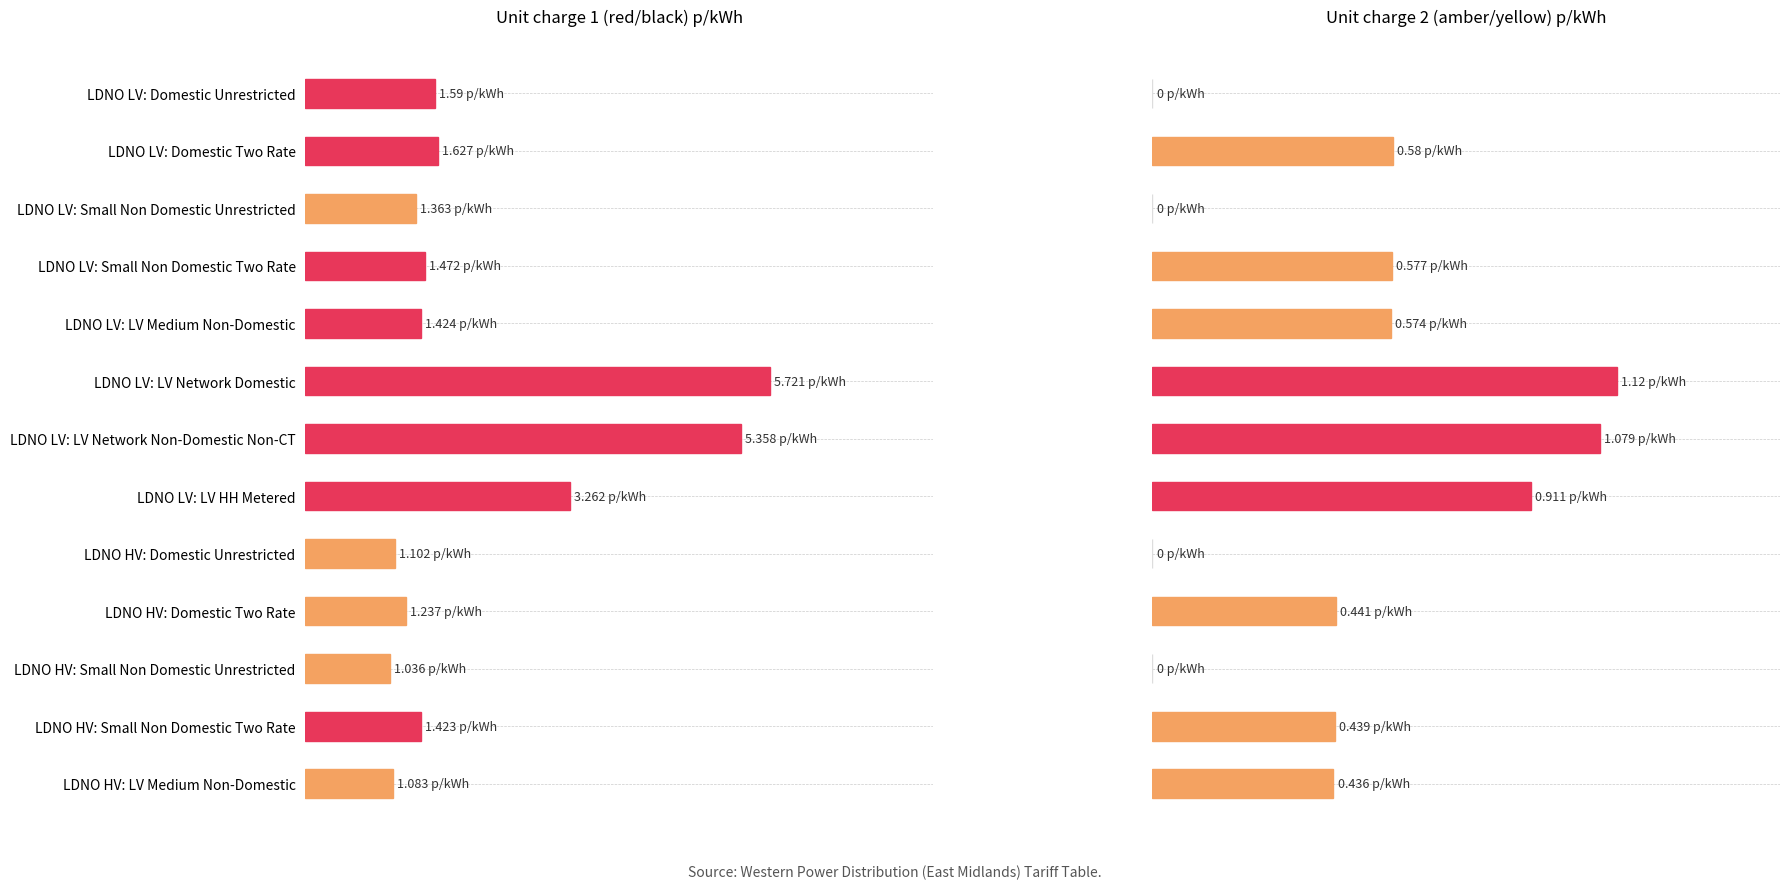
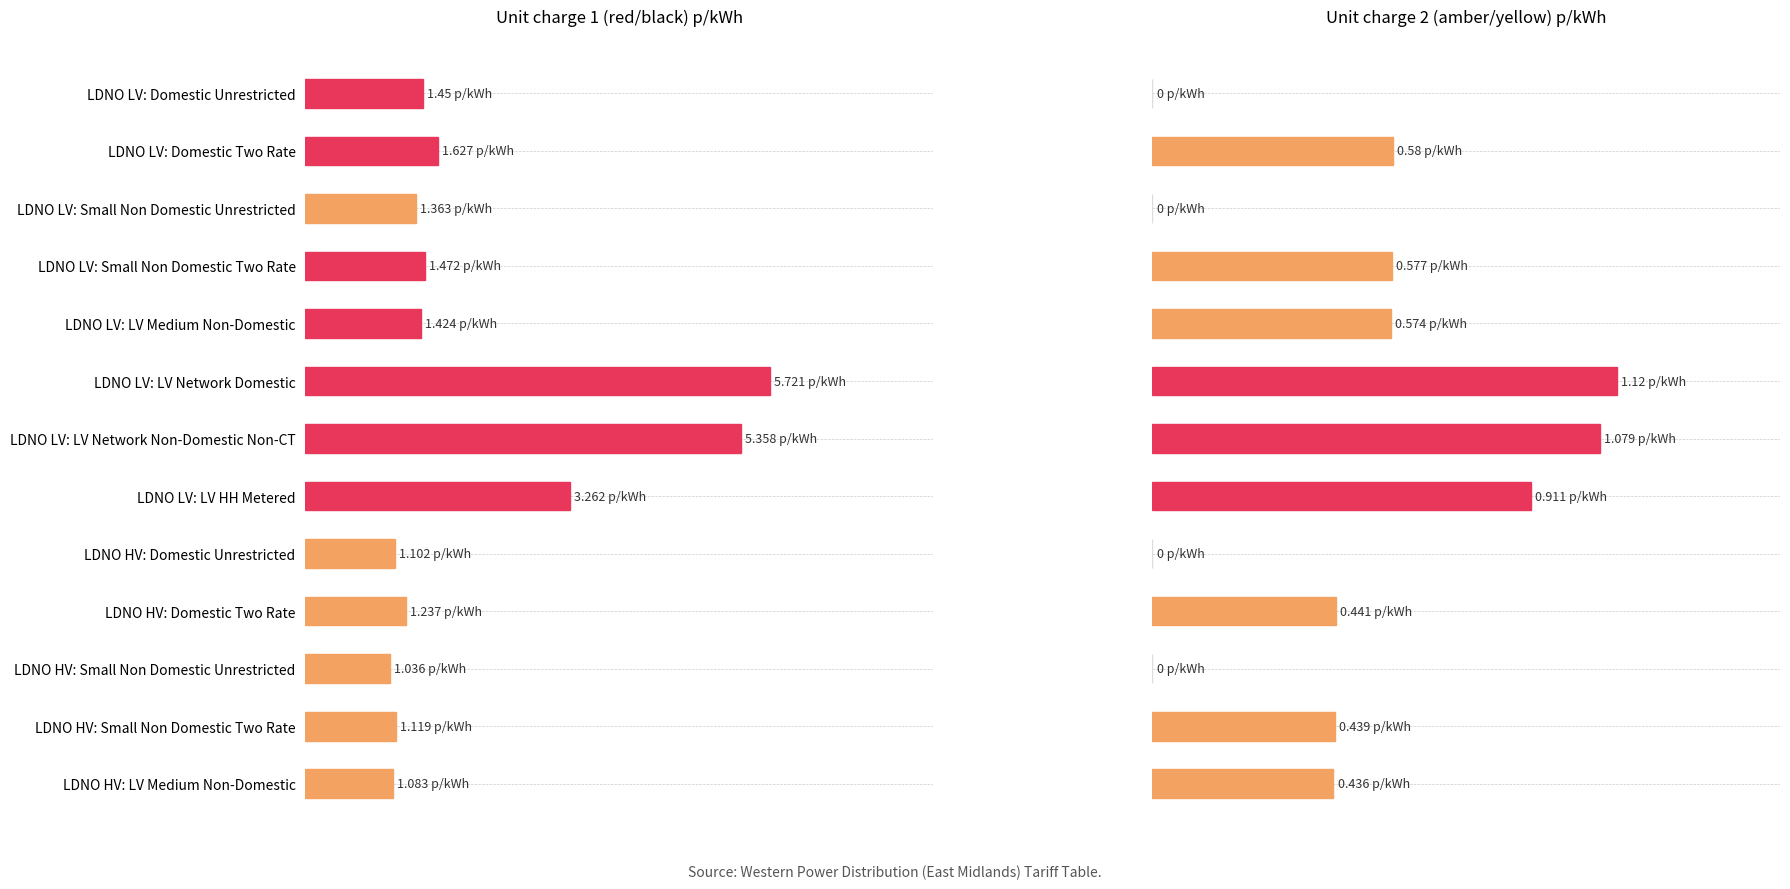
  {
    "Unit charge 1 (red/black) p/kWh": {
-     "LDNO LV: Domestic Unrestricted": 1.59,
+     "LDNO LV: Domestic Unrestricted": 1.45,
      "LDNO LV: Domestic Two Rate": 1.627,
      "LDNO LV: Small Non Domestic Unrestricted": 1.363,
      "LDNO LV: Small Non Domestic Two Rate": 1.472,
      "LDNO LV: LV Medium Non-Domestic": 1.424,
      "LDNO LV: LV Network Domestic": 5.721,
      "LDNO LV: LV Network Non-Domestic Non-CT": 5.358,
      "LDNO LV: LV HH Metered": 3.262,
      "LDNO HV: Domestic Unrestricted": 1.102,
      "LDNO HV: Domestic Two Rate": 1.237,
      "LDNO HV: Small Non Domestic Unrestricted": 1.036,
-     "LDNO HV: Small Non Domestic Two Rate": 1.423,
+     "LDNO HV: Small Non Domestic Two Rate": 1.119,
      "LDNO HV: LV Medium Non-Domestic": 1.083
    }
  }
